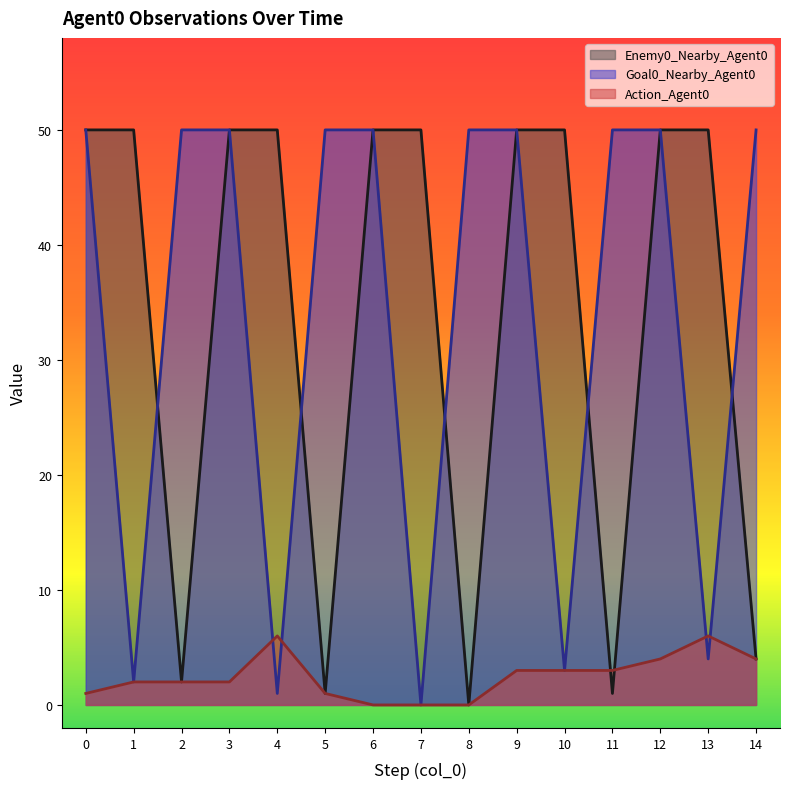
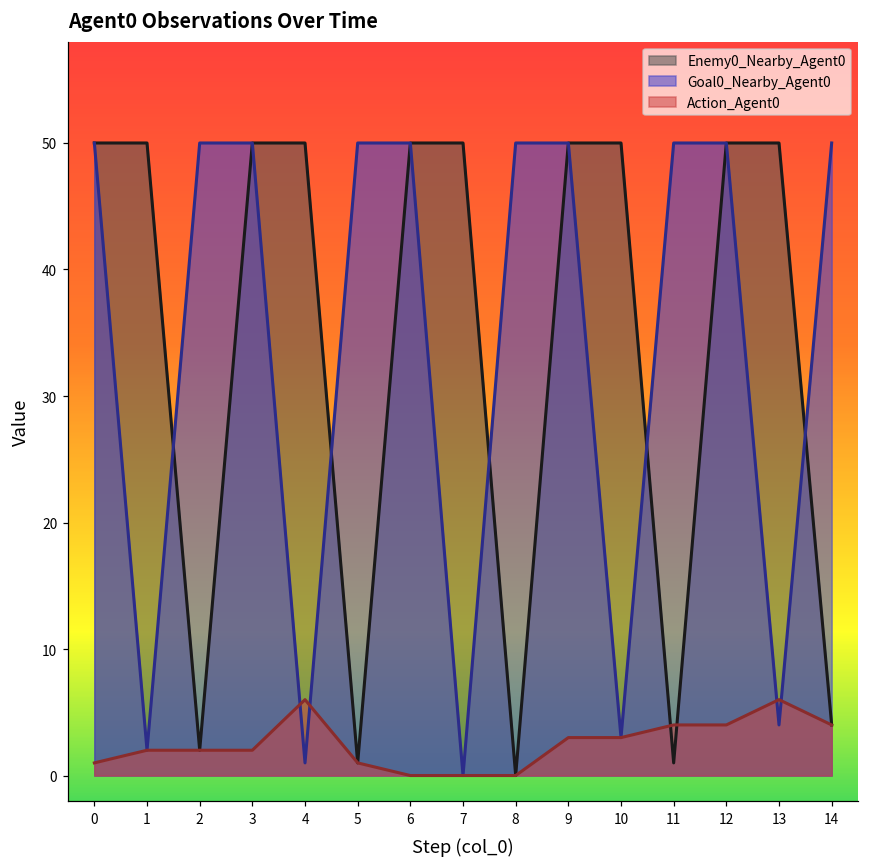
  {
    "Enemy0_Nearby_Agent0": {
      "1": 50,
      "4": 50,
      "7": 50,
      "10": 50,
      "11": 1,
      "13": 50
    },
    "Goal0_Nearby_Agent0": {
      "2": 50,
      "4": 1,
      "5": 50,
      "8": 50,
      "11": 50,
      "13": 4,
      "14": 50
    },
    "Action_Agent0": {
      "0": 1,
      "3": 2,
      "4": 6,
      "6": 0,
      "9": 3,
-     "11": 3,
+     "11": 4,
      "12": 4,
      "13": 6
    }
  }
